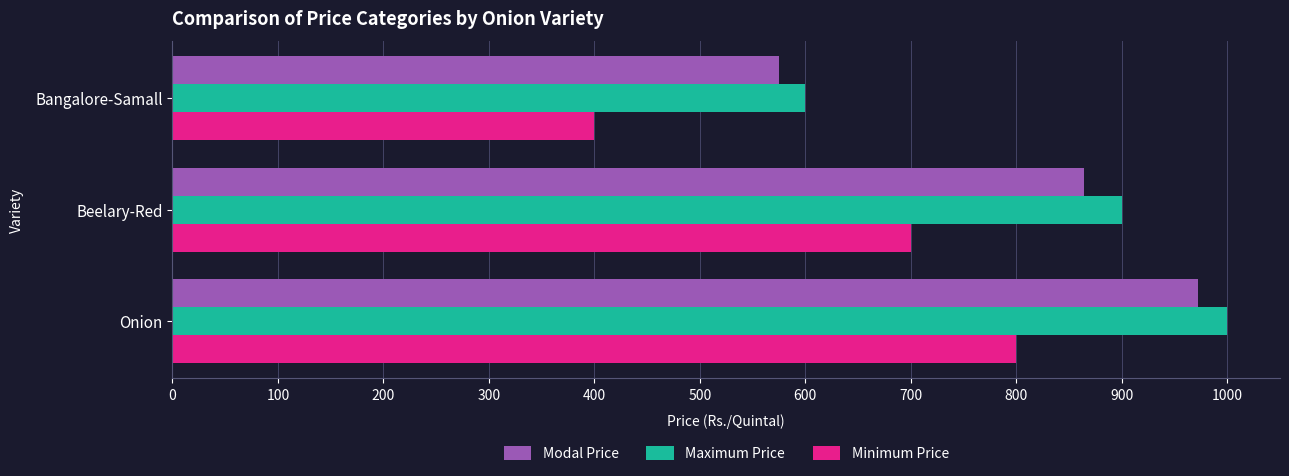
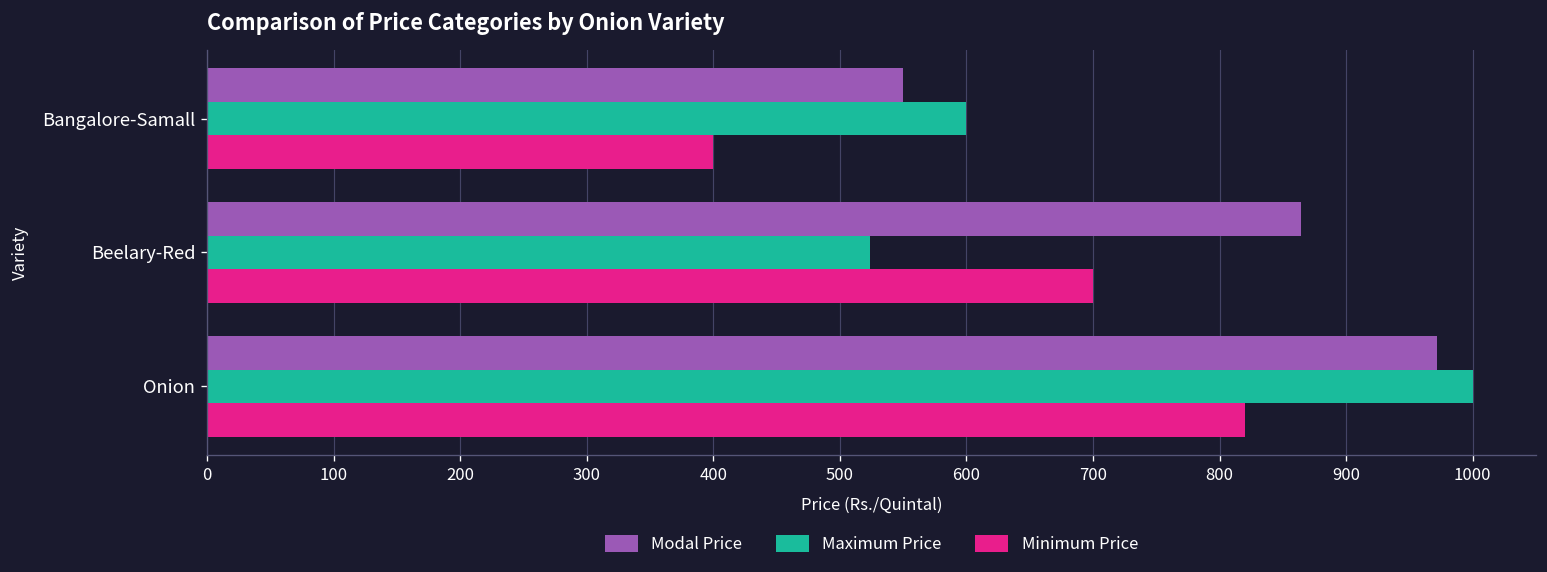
  {
    "Modal Price": {
-     "Bangalore-Samall": 575,
+     "Bangalore-Samall": 550,
      "Beelary-Red": 864,
      "Onion": 972
    },
    "Maximum Price": {
      "Bangalore-Samall": 600,
-     "Beelary-Red": 900,
+     "Beelary-Red": 524,
      "Onion": 1000
    },
    "Minimum Price": {
      "Bangalore-Samall": 400,
      "Beelary-Red": 700,
-     "Onion": 800
+     "Onion": 820
    }
  }
